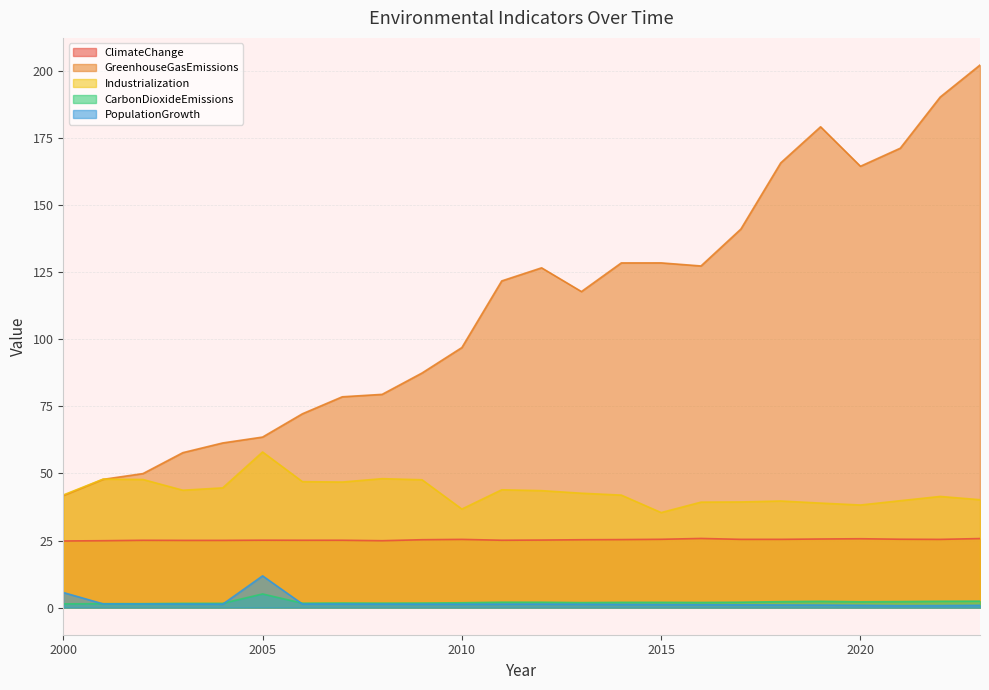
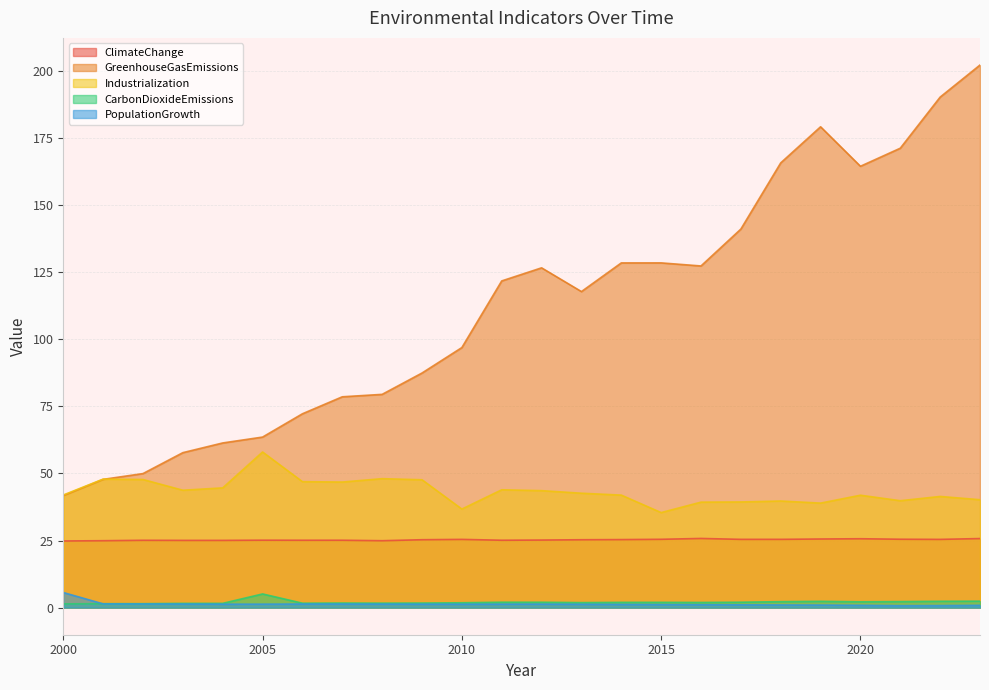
  {
    "Industrialization": {
      "2005": 58,
      "2010": 37,
      "2015": 35,
-     "2020": 38
+     "2020": 42
    },
    "CarbonDioxideEmissions": {
      "2000": 1,
      "2005": 5,
      "2020": 2
    },
    "PopulationGrowth": {
      "2000": 6,
-     "2005": 12,
+     "2005": 1,
      "2020": 1
    }
  }
